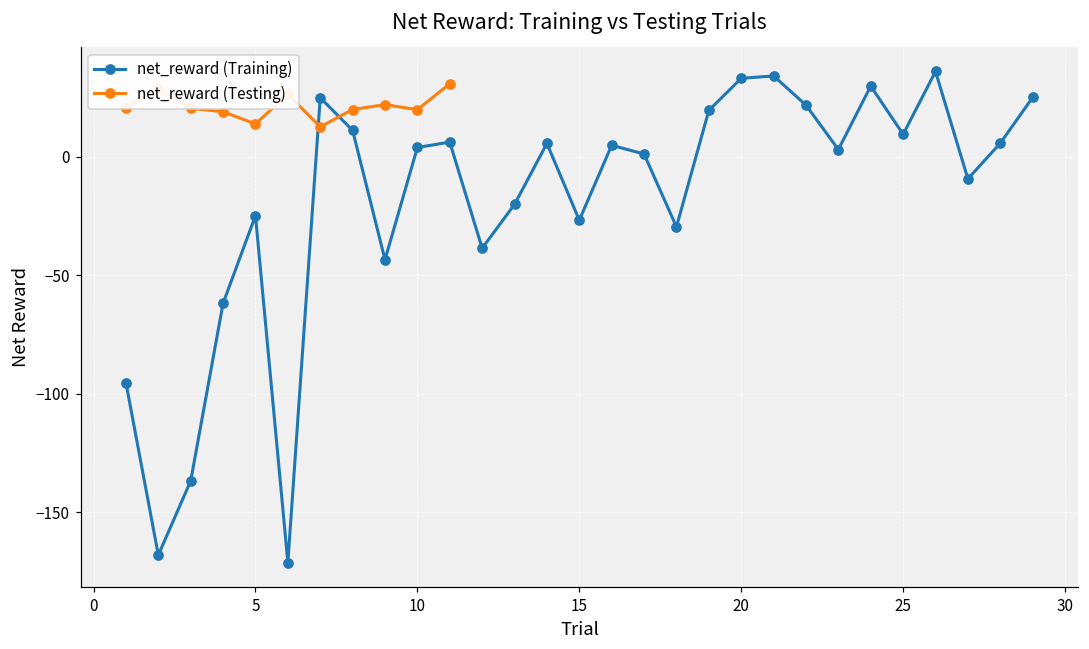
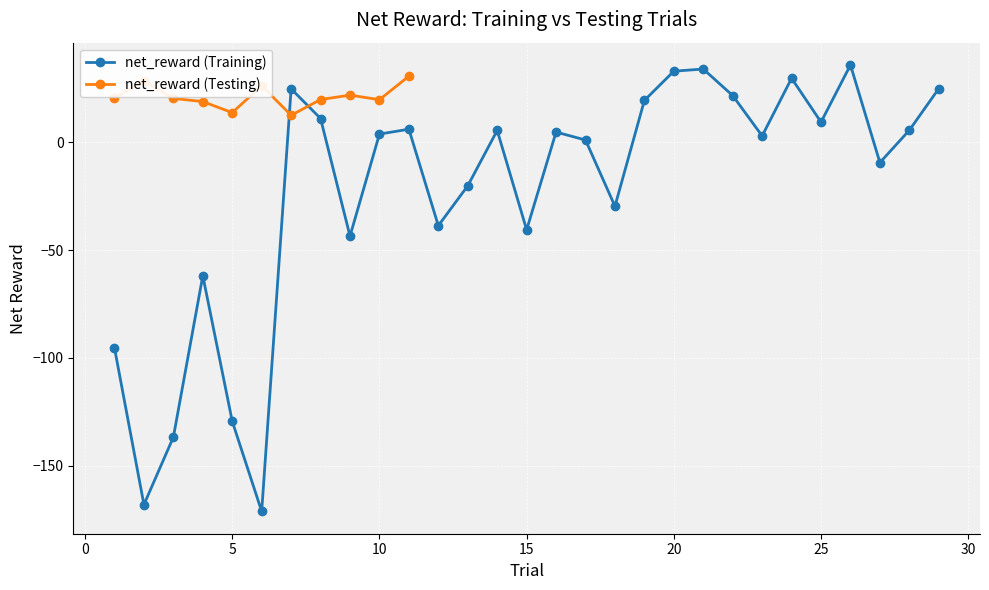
  {
    "net_reward (Training)": {
-     "5": -25,
+     "5": -129,
      "10": 4,
-     "15": -27,
+     "15": -41,
      "20": 33,
      "25": 9
    },
    "net_reward (Testing)": {
      "5": 14,
      "10": 20
    }
  }
